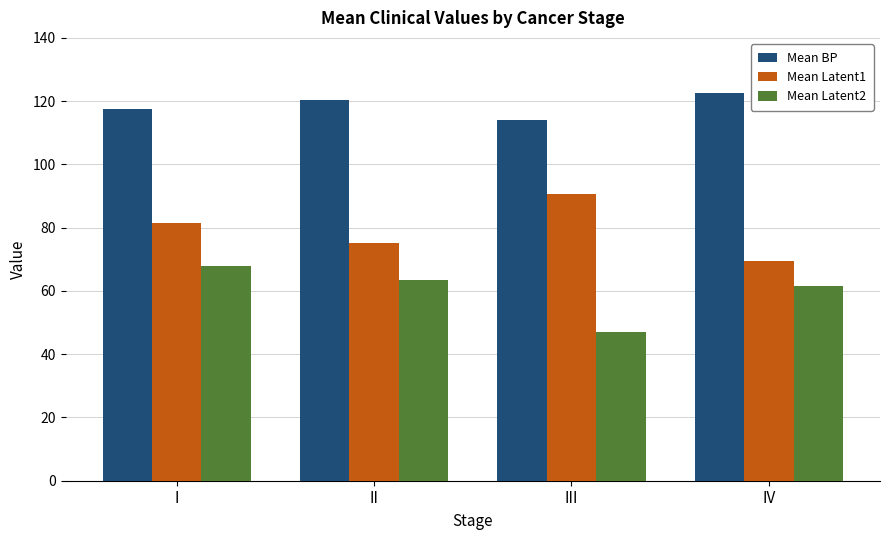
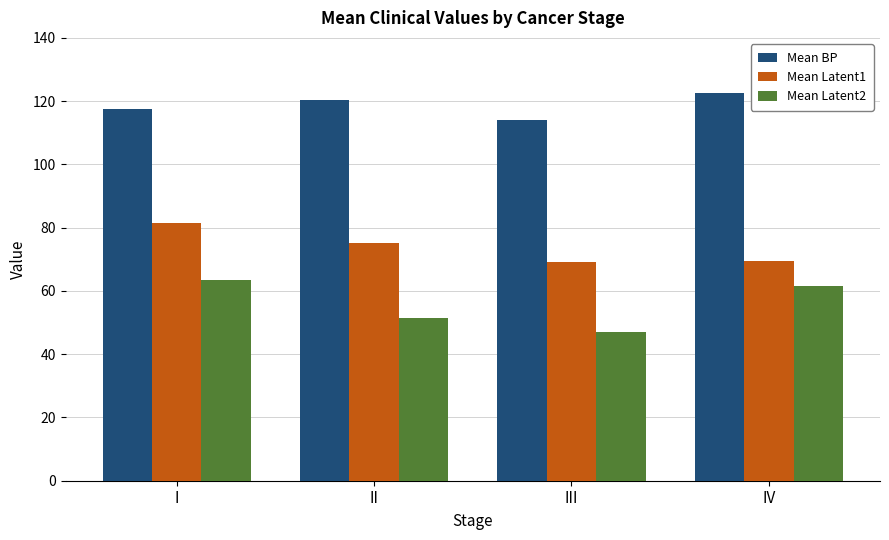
  {
    "Mean BP": {
      "I": 118,
      "II": 120,
      "III": 114,
      "IV": 123
    },
    "Mean Latent1": {
      "I": 82,
      "II": 75,
-     "III": 91,
+     "III": 69,
      "IV": 70
    },
    "Mean Latent2": {
-     "I": 68,
-     "II": 63,
+     "I": 64,
+     "II": 52,
      "III": 47,
      "IV": 62
    }
  }
